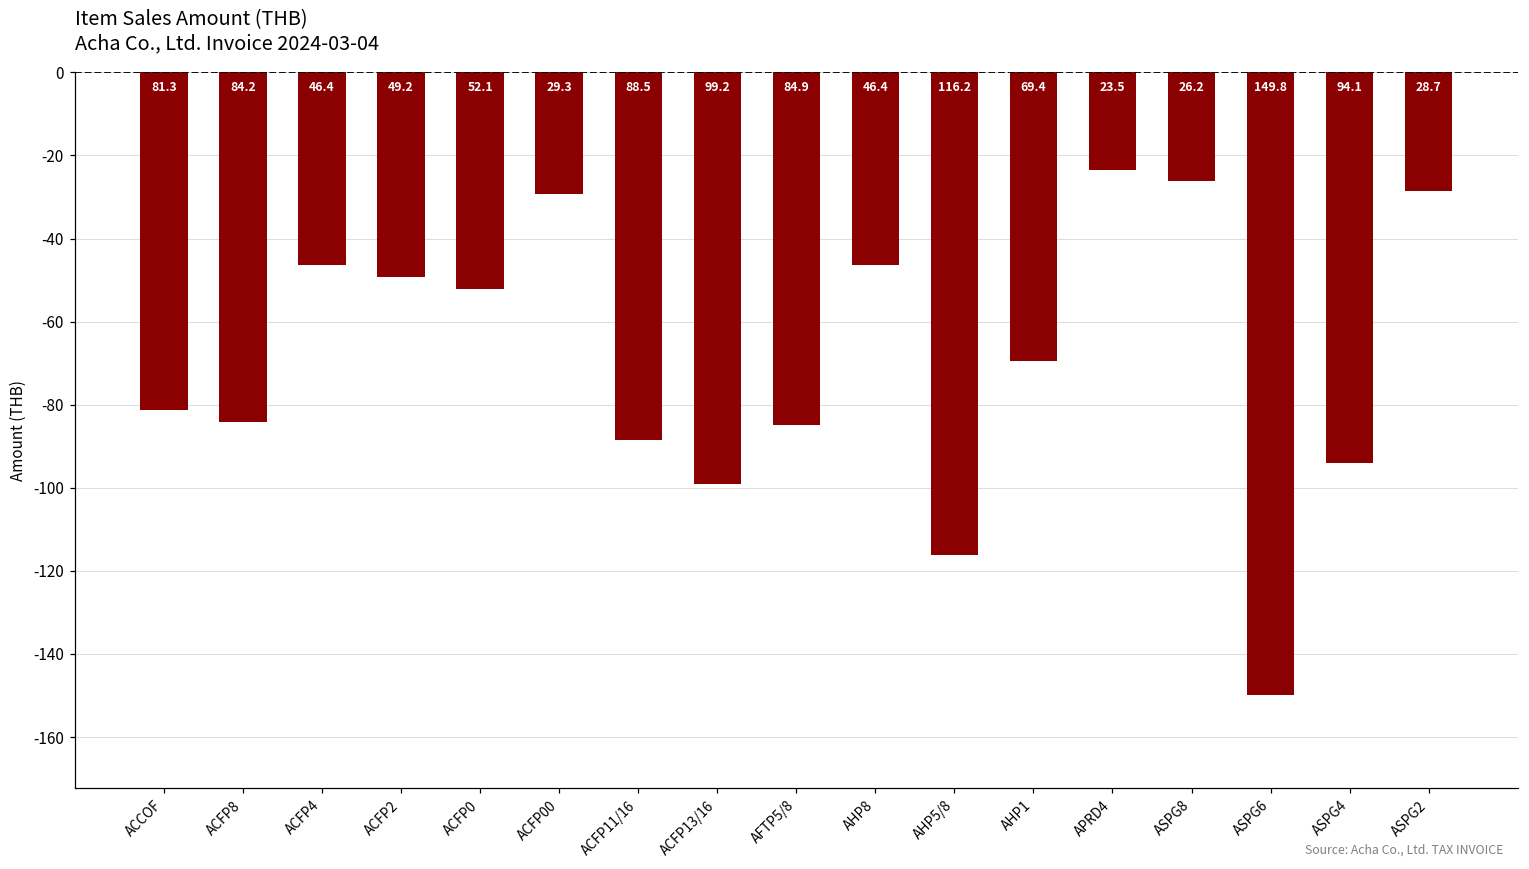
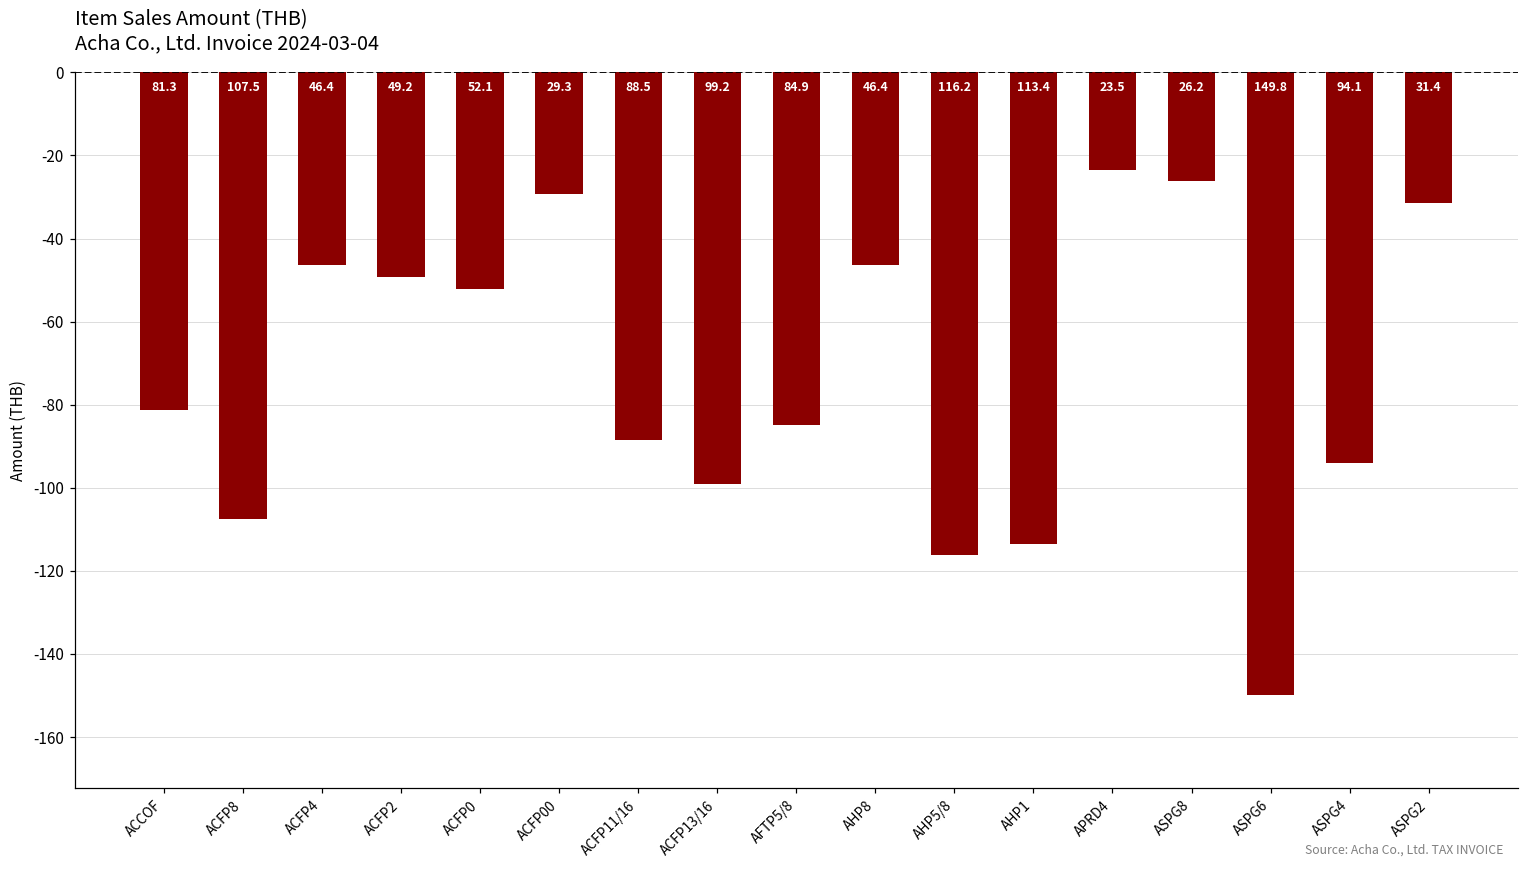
  {
-   "ACFP8": 84.2,
-   "AHP1": 69.4,
-   "ASPG2": 28.7
+   "ACFP8": 107.5,
+   "AHP1": 113.4,
+   "ASPG2": 31.4
  }
